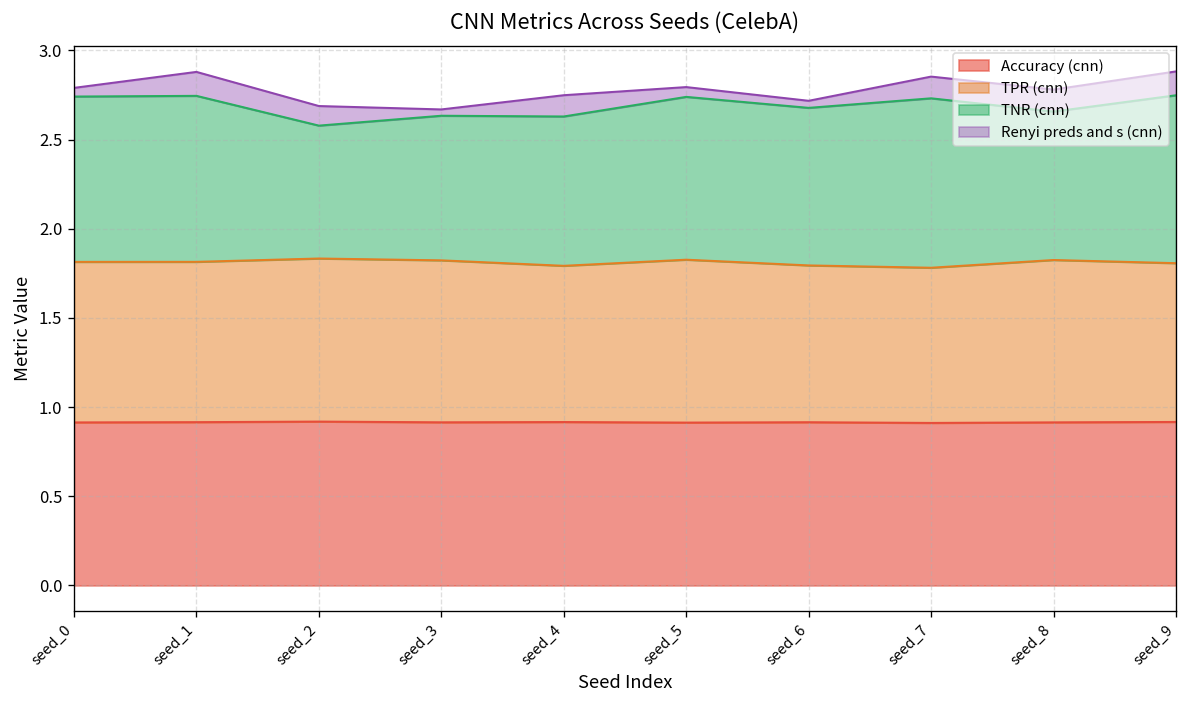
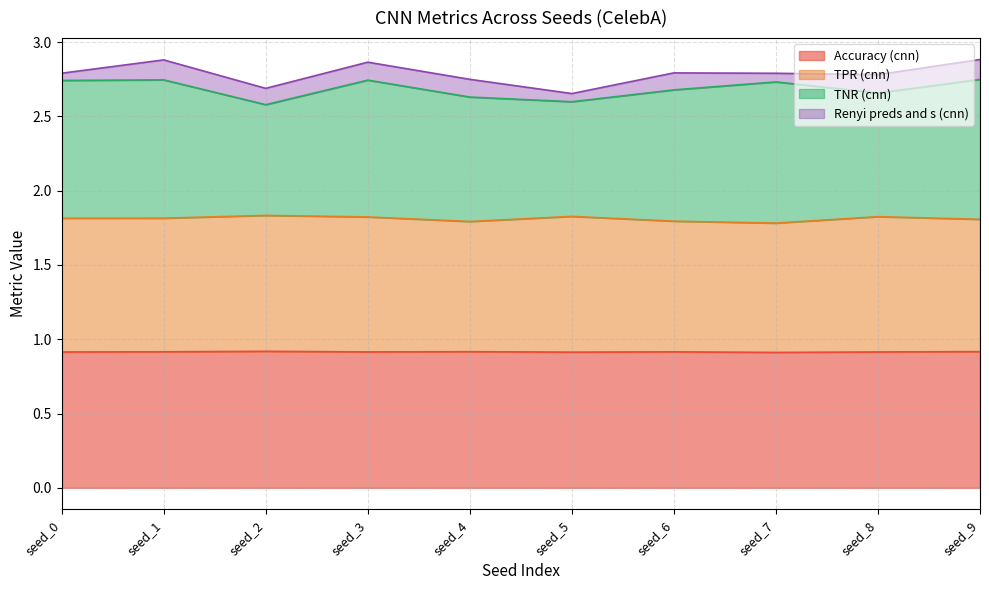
  {
    "TNR (cnn)": {
      "seed_0": 0.93,
      "seed_1": 0.93,
      "seed_2": 0.75,
-     "seed_3": 0.81,
+     "seed_3": 0.92,
      "seed_4": 0.84,
-     "seed_5": 0.91,
+     "seed_5": 0.77,
      "seed_6": 0.88,
      "seed_7": 0.95,
      "seed_9": 0.94
    },
    "Renyi preds and s (cnn)": {
      "seed_0": 0.05,
      "seed_1": 0.13,
      "seed_2": 0.11,
-     "seed_3": 0.04,
+     "seed_3": 0.12,
      "seed_4": 0.12,
      "seed_5": 0.05,
-     "seed_6": 0.04,
-     "seed_7": 0.12,
+     "seed_6": 0.11,
+     "seed_7": 0.06,
      "seed_9": 0.13
    }
  }
